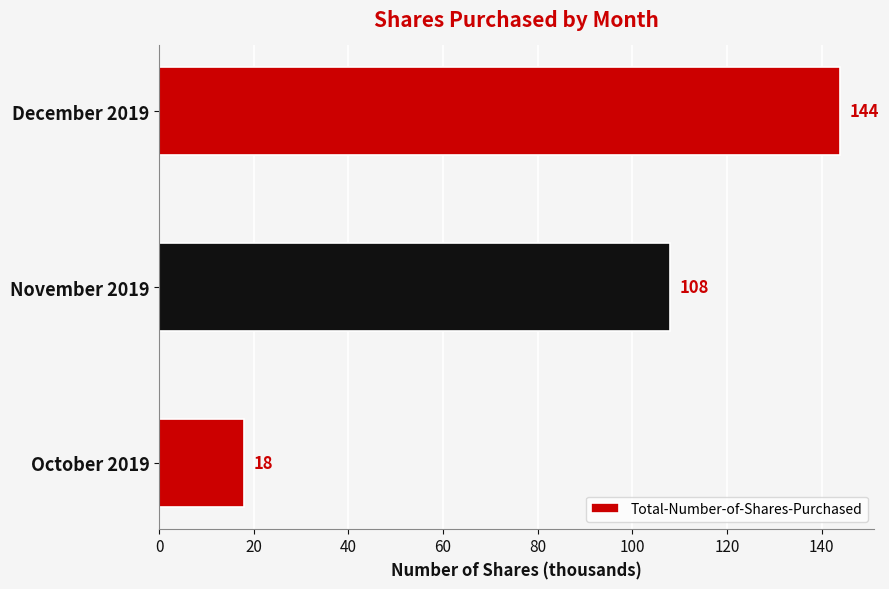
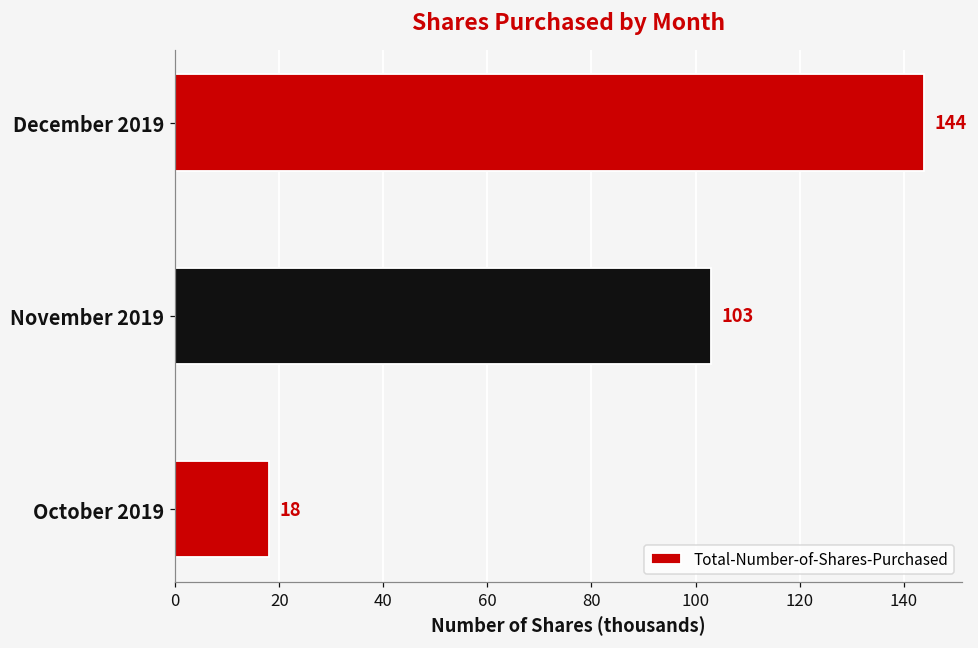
  {
    "December 2019": 144,
-   "November 2019": 108,
+   "November 2019": 103,
    "October 2019": 18
  }
